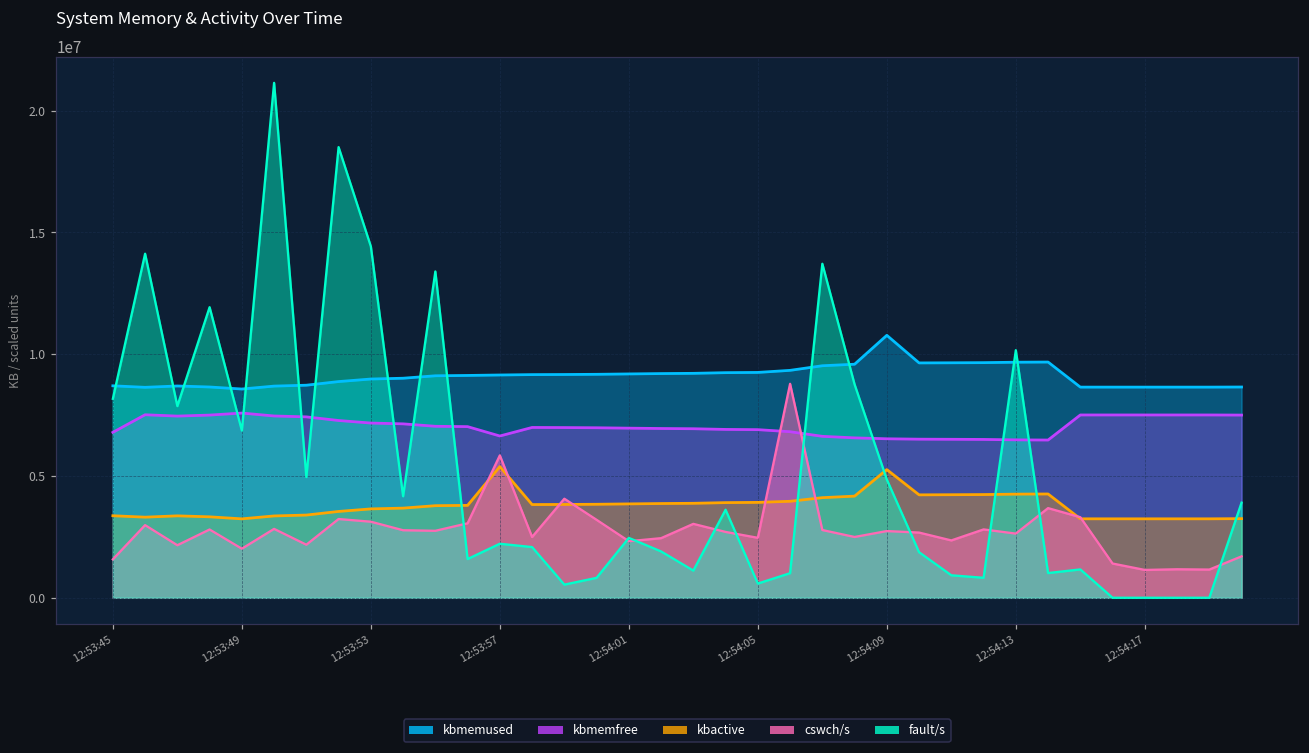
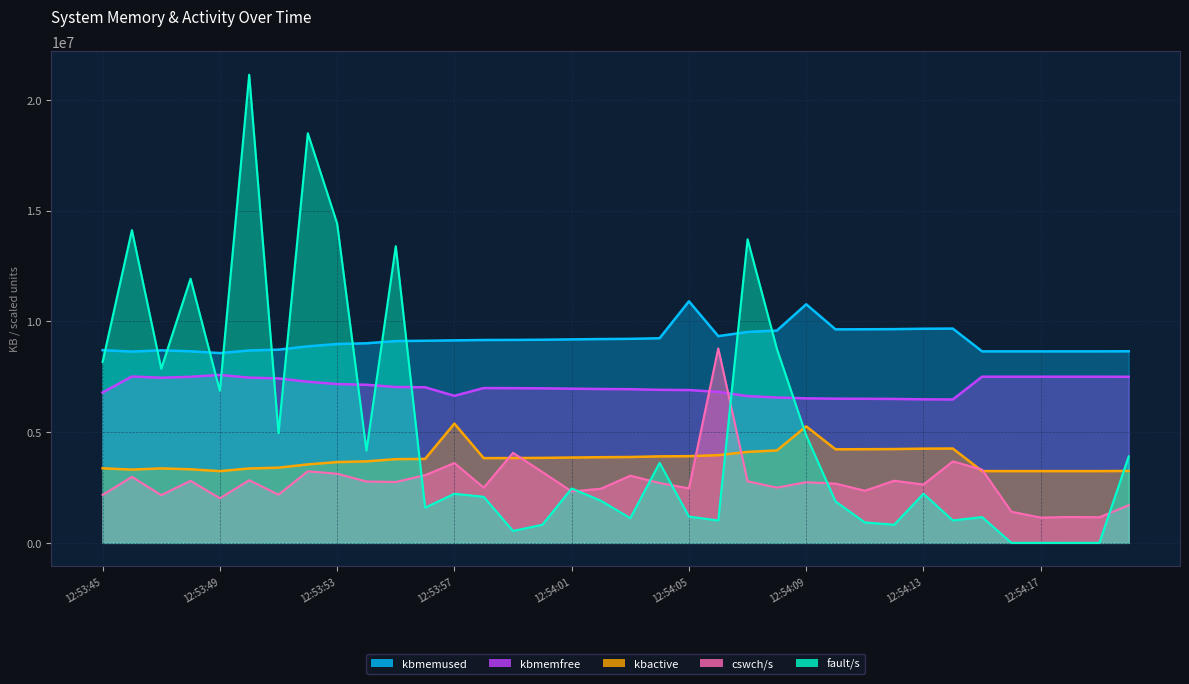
  {
    "kbmemused": {
      "12:53:45": 8700000,
      "12:53:49": 8600000,
      "12:53:53": 9000000,
      "12:53:57": 9100000,
      "12:54:01": 9200000,
-     "12:54:05": 9300000,
+     "12:54:05": 10900000,
      "12:54:09": 10800000,
      "12:54:13": 9700000,
      "12:54:17": 8700000
    },
    "kbmemfree": {
      "12:53:45": 6800000,
      "12:53:49": 7600000,
      "12:53:53": 7200000,
      "12:53:57": 6600000,
      "12:54:01": 7000000,
      "12:54:05": 6900000,
      "12:54:09": 6500000,
      "12:54:13": 6500000,
      "12:54:17": 7500000
    },
    "kbactive": {
      "12:53:45": 3400000,
      "12:53:49": 3200000,
      "12:53:53": 3600000,
      "12:53:57": 5400000,
      "12:54:01": 3900000,
      "12:54:05": 3900000,
      "12:54:09": 5300000,
      "12:54:13": 4300000,
      "12:54:17": 3200000
    },
    "cswch/s": {
-     "12:53:45": 1600000,
+     "12:53:45": 2200000,
      "12:53:49": 2000000,
      "12:53:53": 3100000,
-     "12:53:57": 5800000,
+     "12:53:57": 3600000,
      "12:54:01": 2300000,
      "12:54:05": 2500000,
      "12:54:09": 2700000,
      "12:54:13": 2600000,
      "12:54:17": 1100000
    },
    "fault/s": {
      "12:53:45": 8200000,
      "12:53:49": 6900000,
      "12:53:53": 14400000,
      "12:53:57": 2200000,
      "12:54:01": 2500000,
-     "12:54:05": 600000,
+     "12:54:05": 1200000,
      "12:54:09": 4900000,
-     "12:54:13": 10200000,
+     "12:54:13": 2200000,
      "12:54:17": 0
    }
  }
